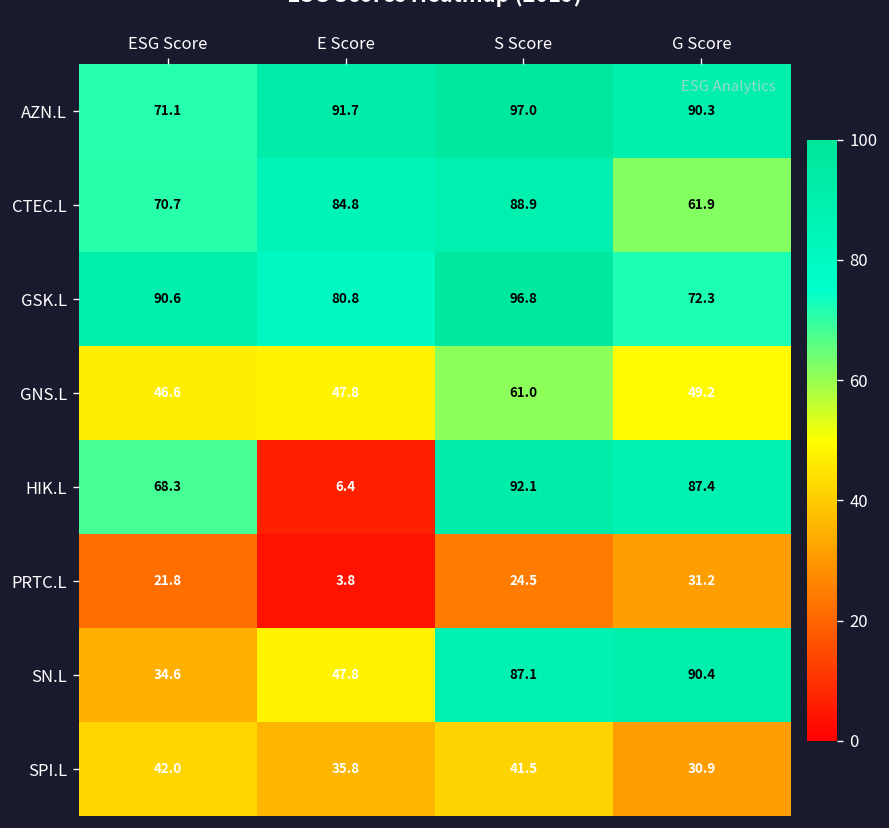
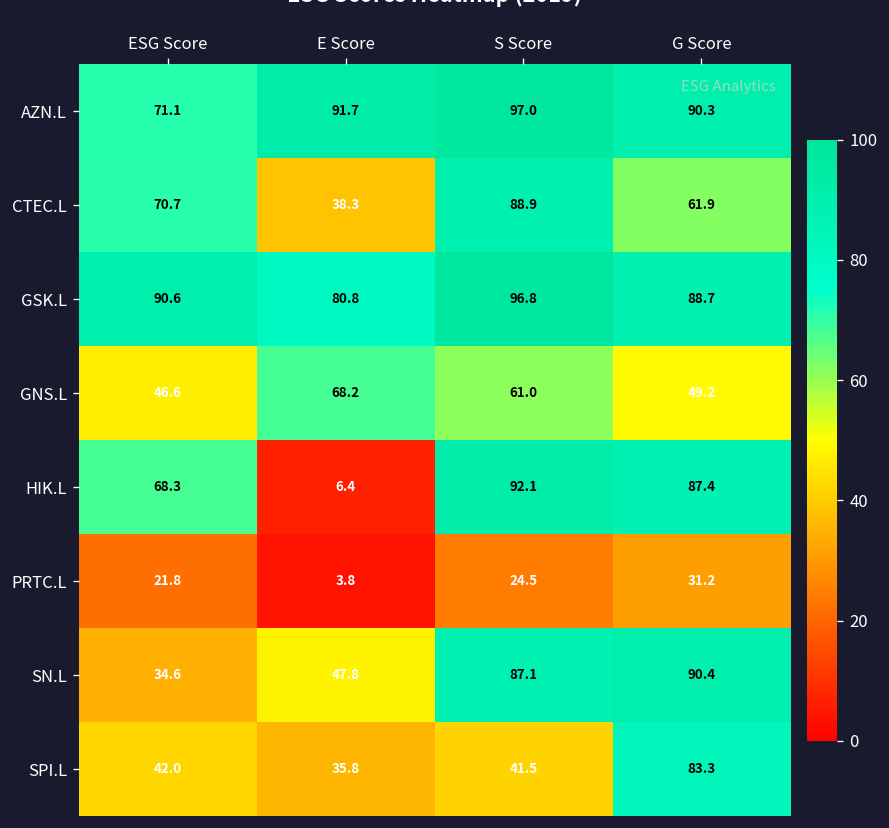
  {
    "AZN.L": {
      "ESG Score": 71.1,
      "E Score": 91.7,
      "S Score": 97.0
    },
    "CTEC.L": {
      "ESG Score": 70.7,
-     "E Score": 84.8,
+     "E Score": 38.3,
      "S Score": 88.9,
      "G Score": 61.9
    },
    "GSK.L": {
      "ESG Score": 90.6,
      "E Score": 80.8,
      "S Score": 96.8,
-     "G Score": 72.3
+     "G Score": 88.7
    },
    "GNS.L": {
      "ESG Score": 46.6,
-     "E Score": 47.8,
+     "E Score": 68.2,
      "S Score": 61.0,
      "G Score": 49.2
    },
    "HIK.L": {
      "ESG Score": 68.3,
      "E Score": 6.4,
      "S Score": 92.1,
      "G Score": 87.4
    },
    "PRTC.L": {
      "ESG Score": 21.8,
      "E Score": 3.8,
      "S Score": 24.5,
      "G Score": 31.2
    },
    "SN.L": {
      "ESG Score": 34.6,
      "E Score": 47.8,
      "S Score": 87.1,
      "G Score": 90.4
    },
    "SPI.L": {
      "ESG Score": 42.0,
      "E Score": 35.8,
      "S Score": 41.5,
-     "G Score": 30.9
+     "G Score": 83.3
    }
  }
